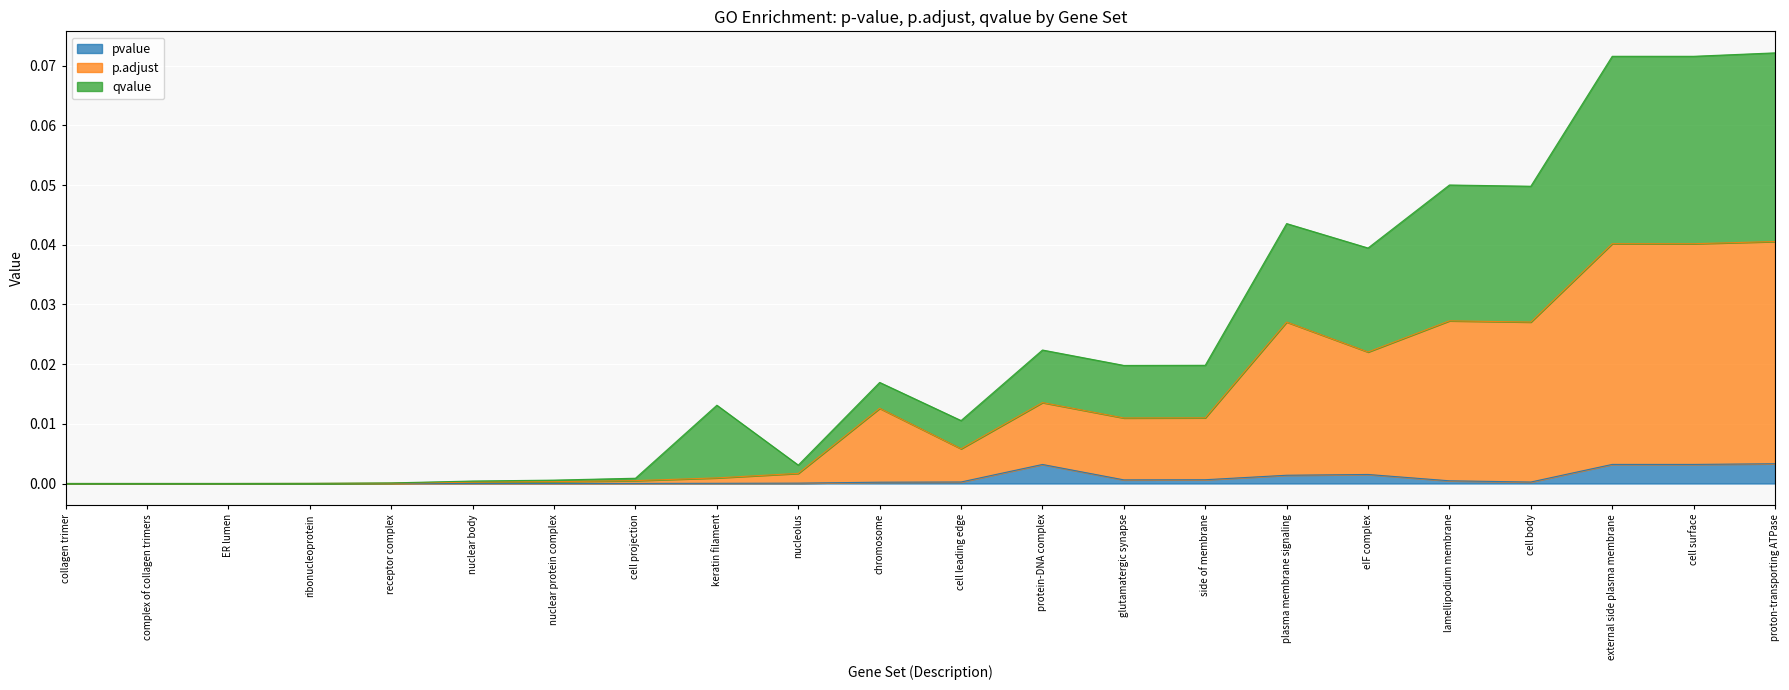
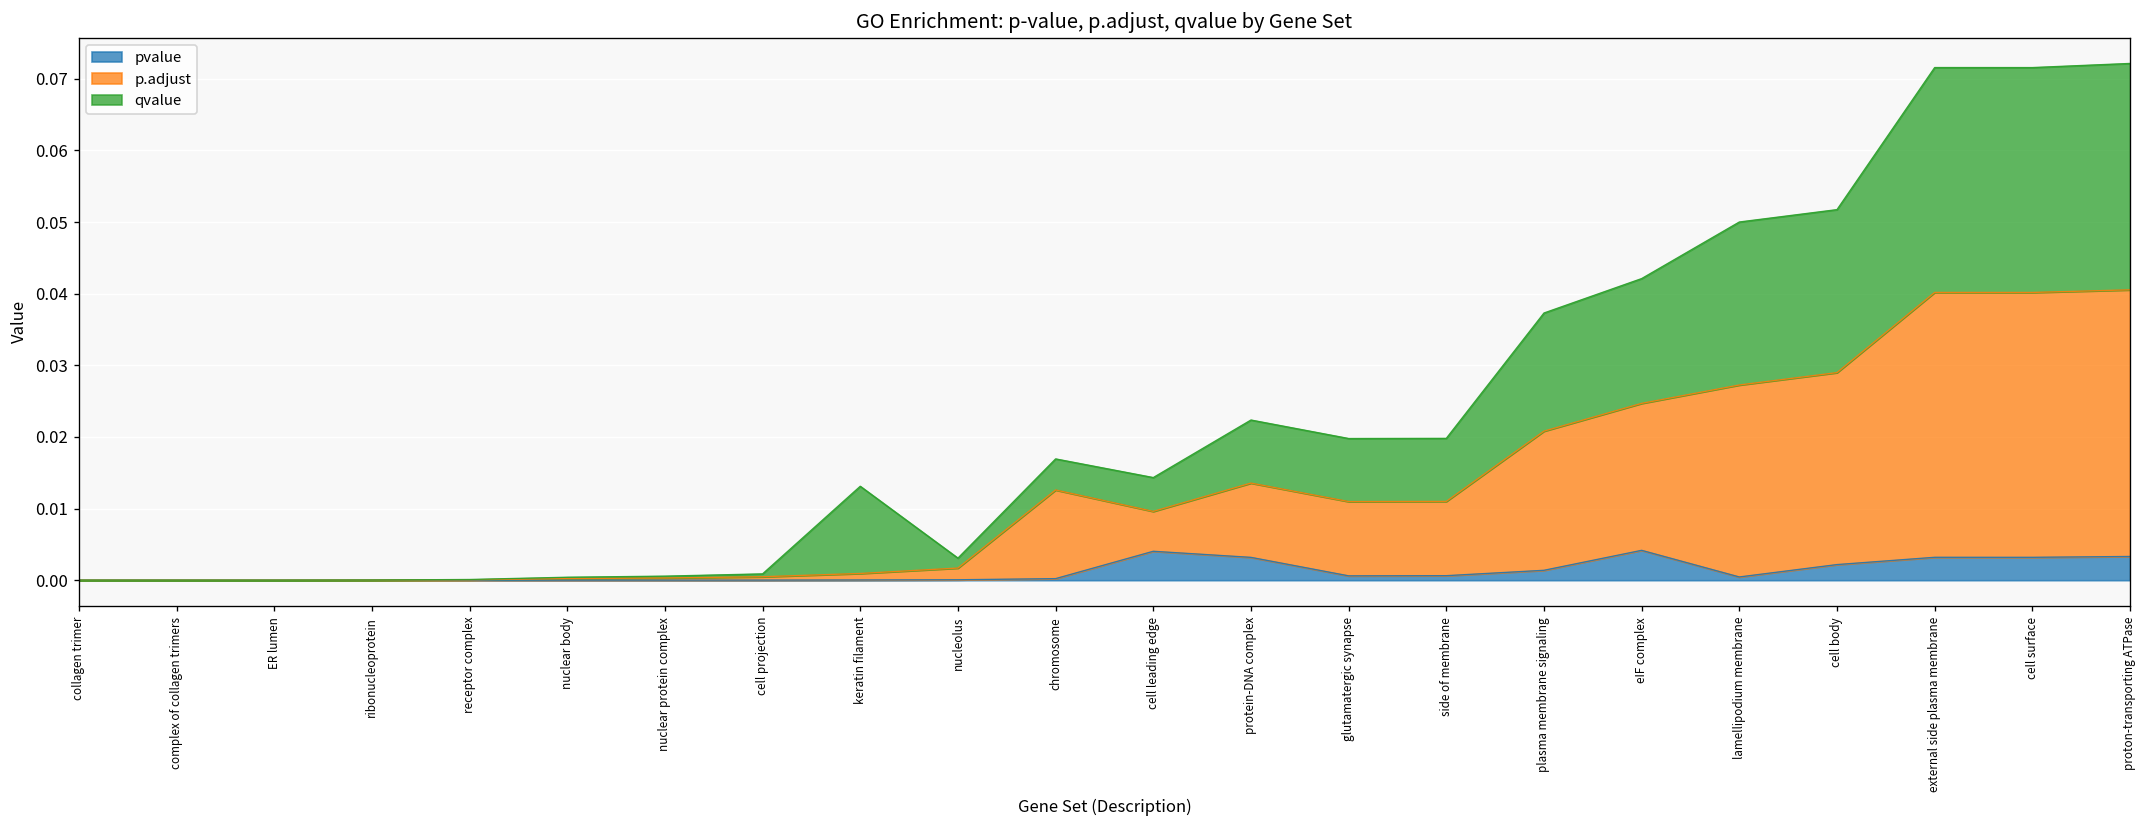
  {
    "pvalue": {
      "cell projection": 0.000,
      "keratin filament": 0.000,
      "nucleolus": 0.000,
      "chromosome": 0.000,
-     "cell leading edge": 0.000,
+     "cell leading edge": 0.004,
      "protein-DNA complex": 0.003,
      "glutamatergic synapse": 0.001,
      "side of membrane": 0.001,
      "plasma membrane signaling": 0.001,
-     "eIF complex": 0.002,
+     "eIF complex": 0.004,
      "lamellipodium membrane": 0.000,
-     "cell body": 0.000,
+     "cell body": 0.002,
      "external side plasma membrane": 0.003,
      "cell surface": 0.003,
      "proton-transporting ATPase": 0.003
    },
    "p.adjust": {
      "keratin filament": 0.001,
      "nucleolus": 0.002,
      "chromosome": 0.012,
      "cell leading edge": 0.006,
      "protein-DNA complex": 0.010,
      "glutamatergic synapse": 0.010,
      "side of membrane": 0.010,
-     "plasma membrane signaling": 0.026,
+     "plasma membrane signaling": 0.019,
      "eIF complex": 0.021,
      "lamellipodium membrane": 0.027,
      "cell body": 0.027,
      "external side plasma membrane": 0.037,
      "cell surface": 0.037,
      "proton-transporting ATPase": 0.037
    },
    "qvalue": {
      "keratin filament": 0.012,
      "nucleolus": 0.001,
      "chromosome": 0.004,
      "cell leading edge": 0.005,
      "protein-DNA complex": 0.009,
      "glutamatergic synapse": 0.009,
      "side of membrane": 0.009,
      "plasma membrane signaling": 0.016,
      "eIF complex": 0.017,
      "lamellipodium membrane": 0.023,
      "cell body": 0.023,
      "external side plasma membrane": 0.031,
      "cell surface": 0.031,
      "proton-transporting ATPase": 0.032
    }
  }
